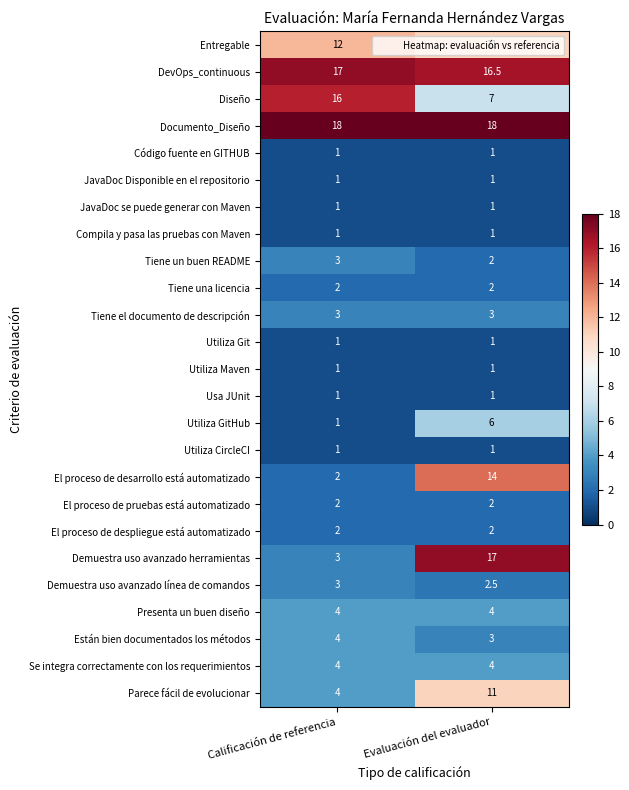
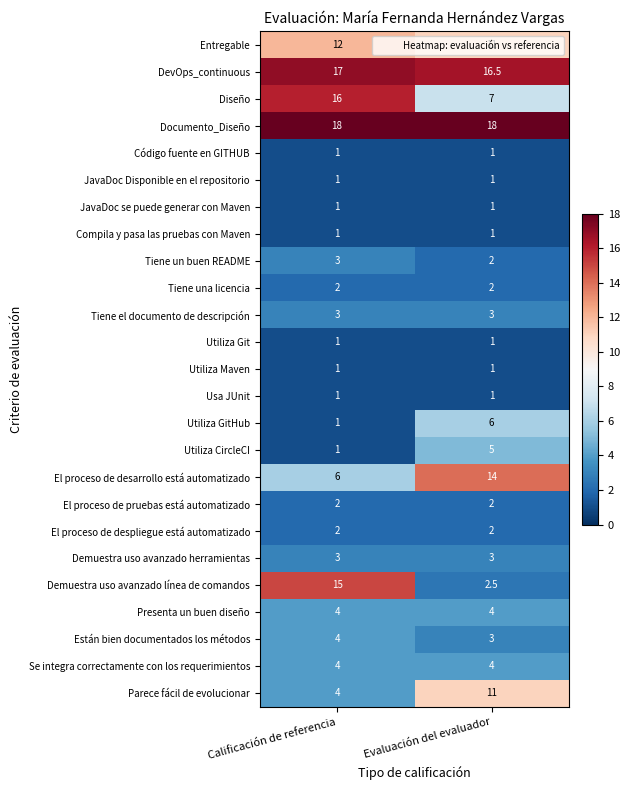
  {
    "Entregable": {
      "Calificación de referencia": 12
    },
    "DevOps_continuous": {
      "Calificación de referencia": 17,
      "Evaluación del evaluador": 16.5
    },
    "Diseño": {
      "Calificación de referencia": 16,
      "Evaluación del evaluador": 7
    },
    "Documento_Diseño": {
      "Calificación de referencia": 18,
      "Evaluación del evaluador": 18
    },
    "Código fuente en GITHUB": {
      "Calificación de referencia": 1,
      "Evaluación del evaluador": 1
    },
    "JavaDoc Disponible en el repositorio": {
      "Calificación de referencia": 1,
      "Evaluación del evaluador": 1
    },
    "JavaDoc se puede generar con Maven": {
      "Calificación de referencia": 1,
      "Evaluación del evaluador": 1
    },
    "Compila y pasa las pruebas con Maven": {
      "Calificación de referencia": 1,
      "Evaluación del evaluador": 1
    },
    "Tiene un buen README": {
      "Calificación de referencia": 3,
      "Evaluación del evaluador": 2
    },
    "Tiene una licencia": {
      "Calificación de referencia": 2,
      "Evaluación del evaluador": 2
    },
    "Tiene el documento de descripción": {
      "Calificación de referencia": 3,
      "Evaluación del evaluador": 3
    },
    "Utiliza Git": {
      "Calificación de referencia": 1,
      "Evaluación del evaluador": 1
    },
    "Utiliza Maven": {
      "Calificación de referencia": 1,
      "Evaluación del evaluador": 1
    },
    "Usa JUnit": {
      "Calificación de referencia": 1,
      "Evaluación del evaluador": 1
    },
    "Utiliza GitHub": {
      "Calificación de referencia": 1,
      "Evaluación del evaluador": 6
    },
    "Utiliza CircleCI": {
      "Calificación de referencia": 1,
-     "Evaluación del evaluador": 1
+     "Evaluación del evaluador": 5
    },
    "El proceso de desarrollo está automatizado": {
-     "Calificación de referencia": 2,
+     "Calificación de referencia": 6,
      "Evaluación del evaluador": 14
    },
    "El proceso de pruebas está automatizado": {
      "Calificación de referencia": 2,
      "Evaluación del evaluador": 2
    },
    "El proceso de despliegue está automatizado": {
      "Calificación de referencia": 2,
      "Evaluación del evaluador": 2
    },
    "Demuestra uso avanzado herramientas": {
      "Calificación de referencia": 3,
-     "Evaluación del evaluador": 17
+     "Evaluación del evaluador": 3
    },
    "Demuestra uso avanzado línea de comandos": {
-     "Calificación de referencia": 3,
+     "Calificación de referencia": 15,
      "Evaluación del evaluador": 2.5
    },
    "Presenta un buen diseño": {
      "Calificación de referencia": 4,
      "Evaluación del evaluador": 4
    },
    "Están bien documentados los métodos": {
      "Calificación de referencia": 4,
      "Evaluación del evaluador": 3
    },
    "Se integra correctamente con los requerimientos": {
      "Calificación de referencia": 4,
      "Evaluación del evaluador": 4
    },
    "Parece fácil de evolucionar": {
      "Calificación de referencia": 4,
      "Evaluación del evaluador": 11
    }
  }
